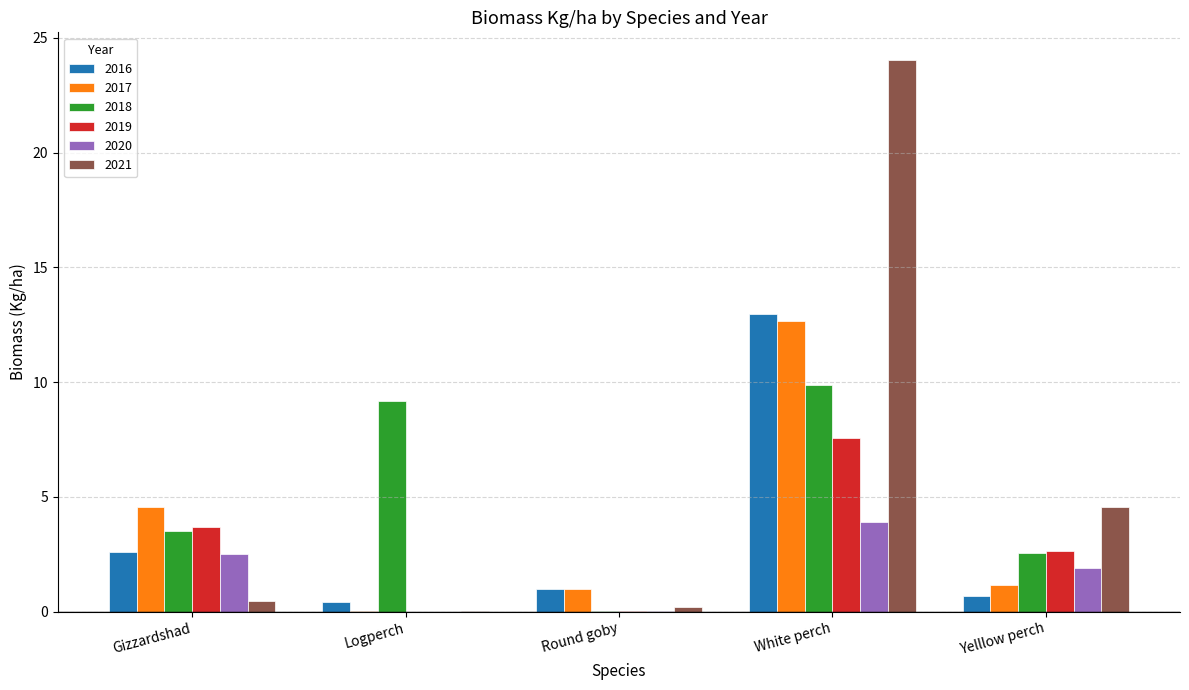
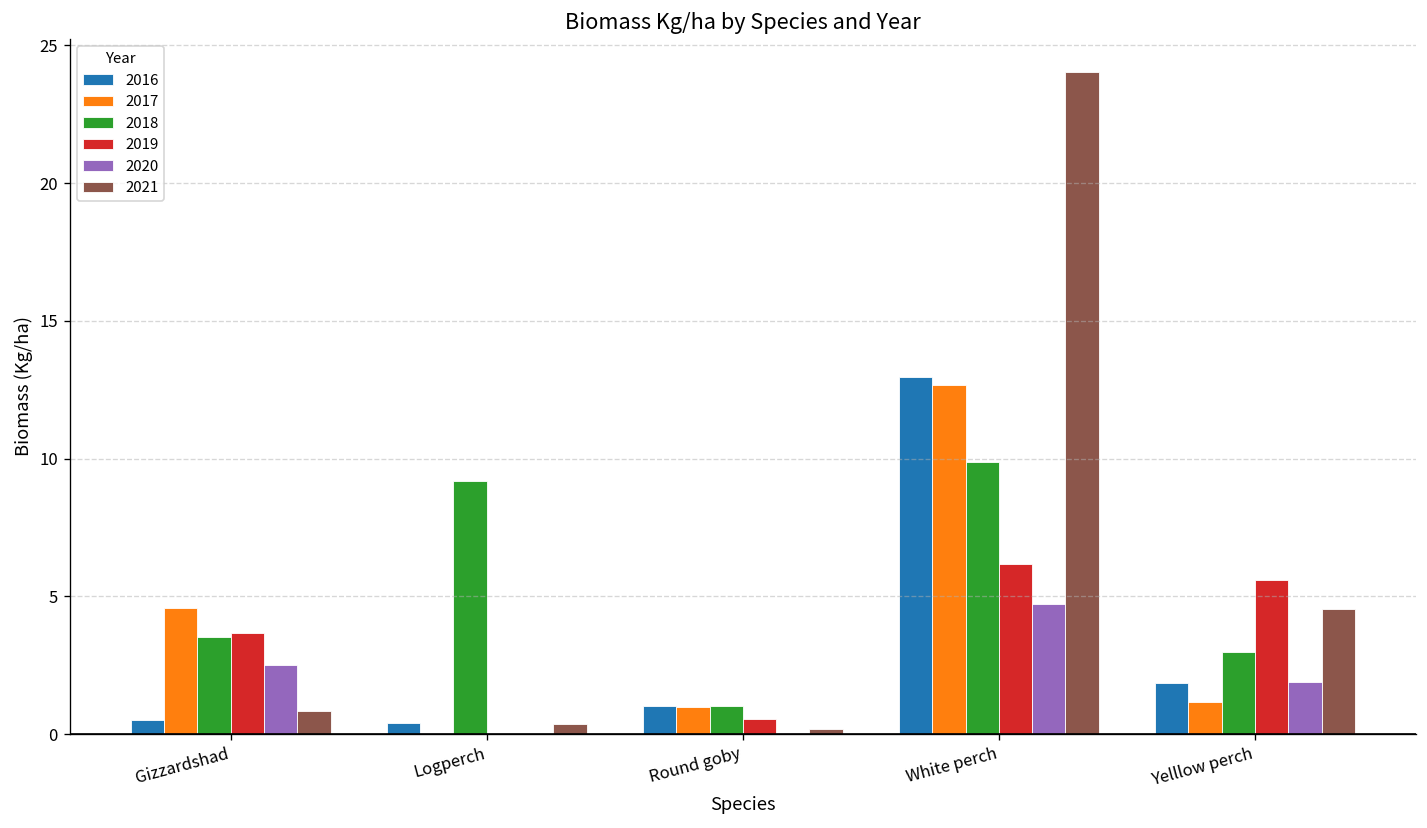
  {
    "2016": {
-     "Gizzardshad": 2.6,
+     "Gizzardshad": 0.5,
      "Logperch": 0.4,
      "Round goby": 1.0,
      "White perch": 13.0,
-     "Yelllow perch": 0.7
+     "Yelllow perch": 1.9
    },
    "2017": {
      "Gizzardshad": 4.6,
      "Round goby": 1.0,
      "White perch": 12.7,
      "Yelllow perch": 1.2
    },
    "2018": {
      "Gizzardshad": 3.5,
      "Logperch": 9.2,
-     "Round goby": 0.0,
+     "Round goby": 1.0,
      "White perch": 9.9,
-     "Yelllow perch": 2.6
+     "Yelllow perch": 3.0
    },
    "2019": {
      "Gizzardshad": 3.7,
-     "Round goby": 0.1,
-     "White perch": 7.6,
-     "Yelllow perch": 2.6
+     "Round goby": 0.5,
+     "White perch": 6.2,
+     "Yelllow perch": 5.6
    },
    "2020": {
      "Gizzardshad": 2.5,
-     "White perch": 3.9,
+     "White perch": 4.7,
      "Yelllow perch": 1.9
    },
    "2021": {
-     "Gizzardshad": 0.5,
-     "Logperch": 0.0,
+     "Gizzardshad": 0.9,
+     "Logperch": 0.4,
      "Round goby": 0.2,
      "White perch": 24.0,
      "Yelllow perch": 4.5
    }
  }
